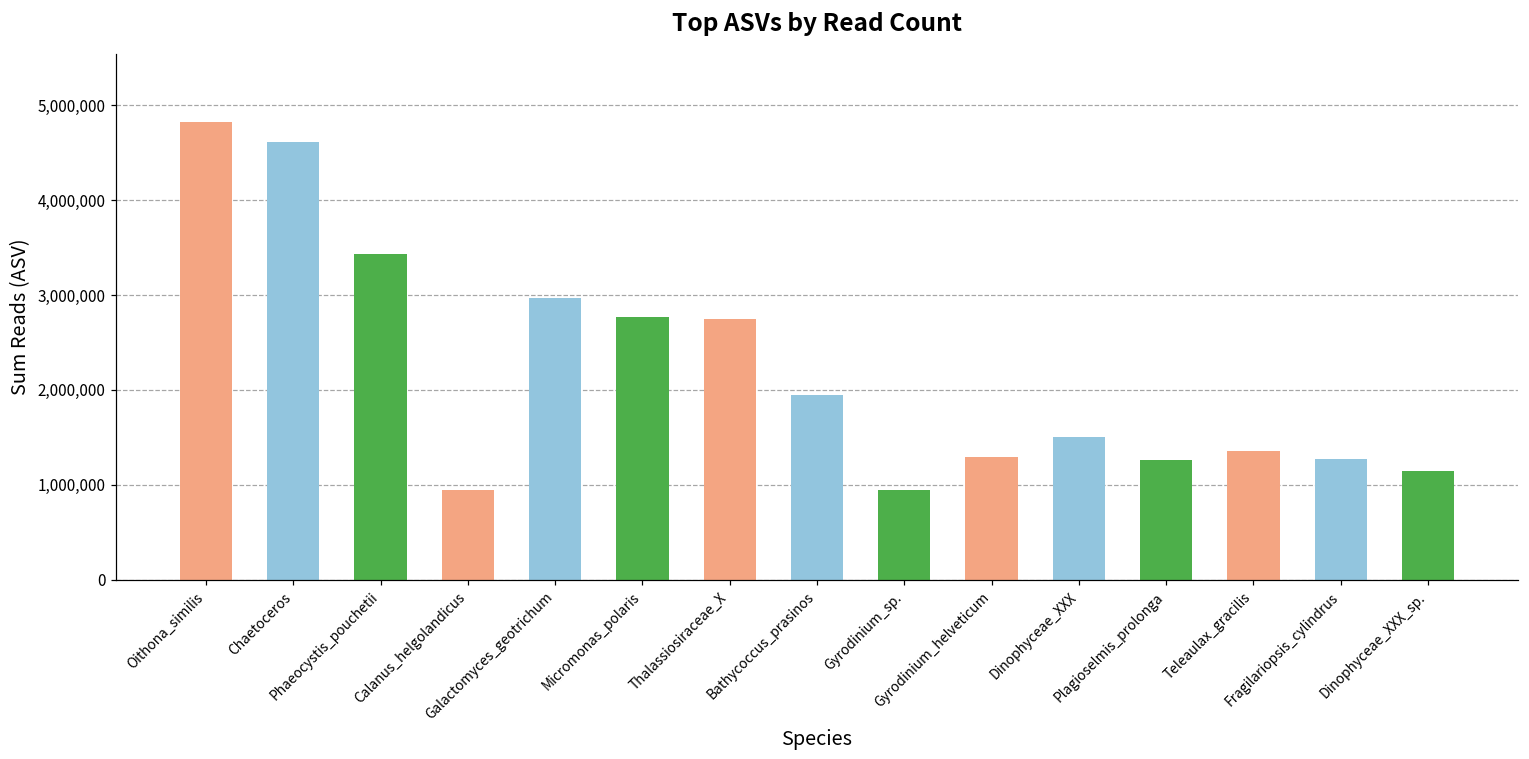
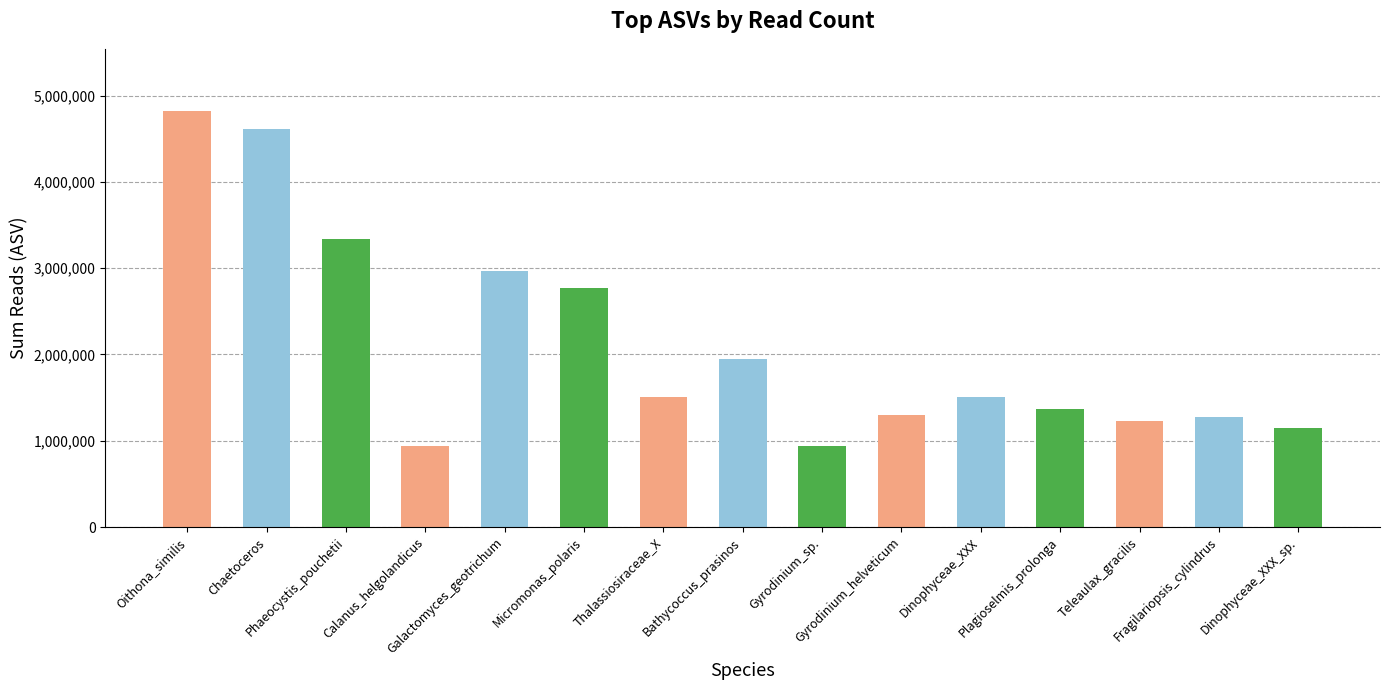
  {
    "Oithona_similis": "4,800,000",
    "Chaetoceros": "4,600,000",
-   "Phaeocystis_pouchetii": "3,400,000",
+   "Phaeocystis_pouchetii": "3,300,000",
    "Calanus_helgolandicus": "900,000",
    "Galactomyces_geotrichum": "3,000,000",
    "Micromonas_polaris": "2,800,000",
-   "Thalassiosiraceae_X": "2,700,000",
+   "Thalassiosiraceae_X": "1,500,000",
    "Bathycoccus_prasinos": "1,900,000",
    "Gyrodinium_sp.": "900,000",
    "Gyrodinium_helveticum": "1,300,000",
    "Dinophyceae_XXX": "1,500,000",
-   "Plagioselmis_prolonga": "1,300,000",
-   "Teleaulax_gracilis": "1,400,000",
+   "Plagioselmis_prolonga": "1,400,000",
+   "Teleaulax_gracilis": "1,200,000",
    "Fragilariopsis_cylindrus": "1,300,000",
    "Dinophyceae_XXX_sp.": "1,100,000"
  }
